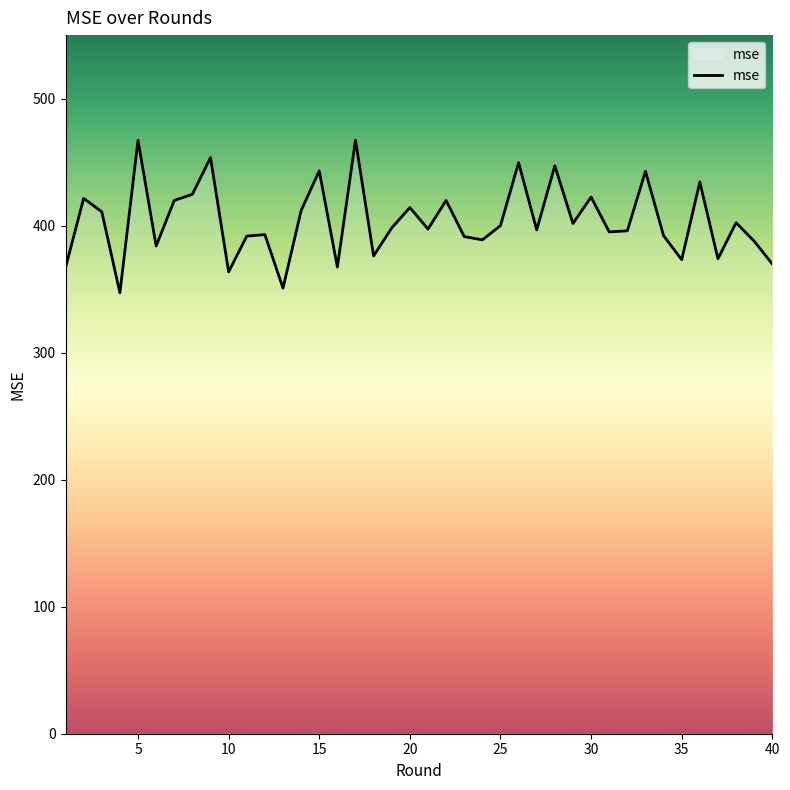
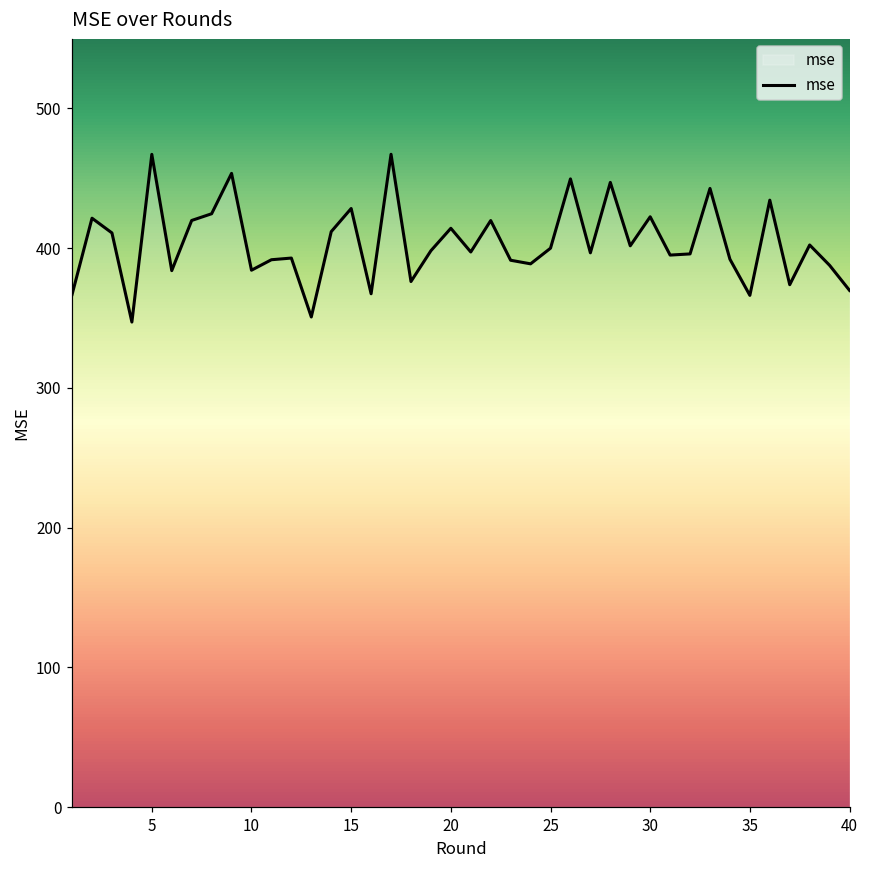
  {
    "5": 467,
-   "10": 364,
-   "15": 443,
+   "10": 384,
+   "15": 428,
    "20": 414,
    "25": 400,
    "30": 422,
-   "35": 373,
+   "35": 366,
    "40": 370
  }
